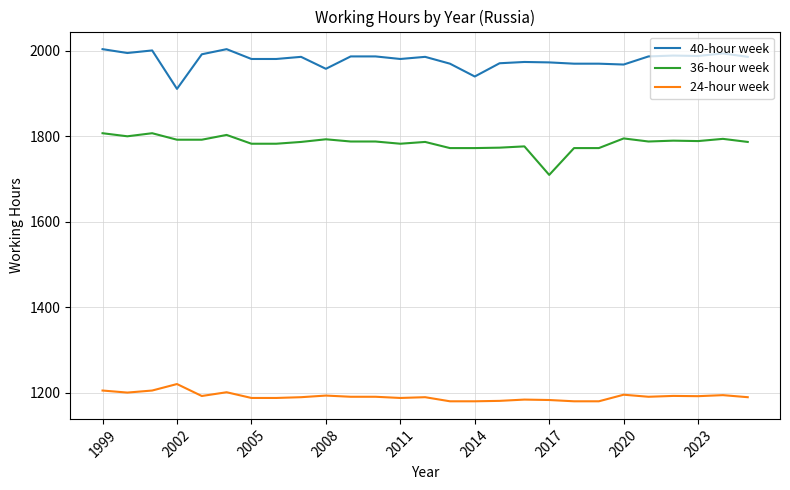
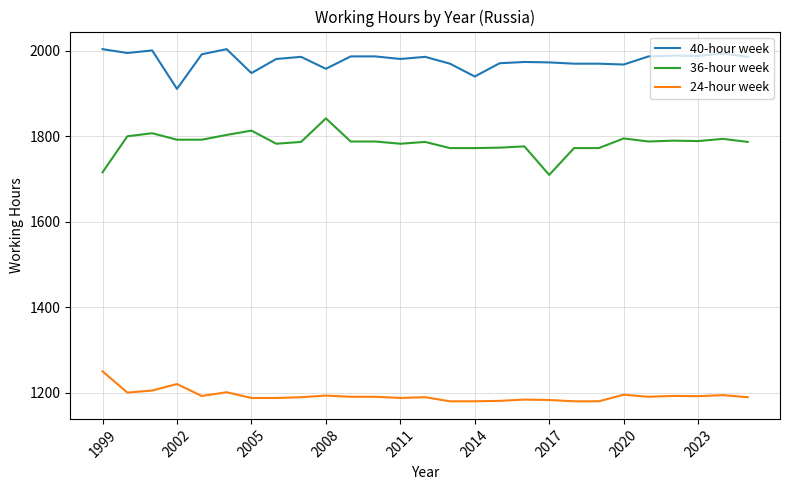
  {
    "40-hour week": {
      "1999": 2000,
      "2002": 1910,
-     "2005": 1980,
+     "2005": 1950,
      "2008": 1960,
      "2011": 1980,
      "2014": 1940,
      "2017": 1970,
      "2020": 1970
    },
    "36-hour week": {
-     "1999": 1810,
+     "1999": 1720,
      "2002": 1790,
-     "2005": 1780,
-     "2008": 1790,
+     "2005": 1810,
+     "2008": 1840,
      "2011": 1780,
      "2014": 1770,
      "2017": 1710,
      "2020": 1800,
      "2023": 1790
    },
    "24-hour week": {
-     "1999": 1200,
+     "1999": 1250,
      "2002": 1220,
      "2005": 1190,
      "2008": 1190,
      "2011": 1190,
      "2014": 1180,
      "2017": 1180,
      "2020": 1200,
      "2023": 1190
    }
  }
